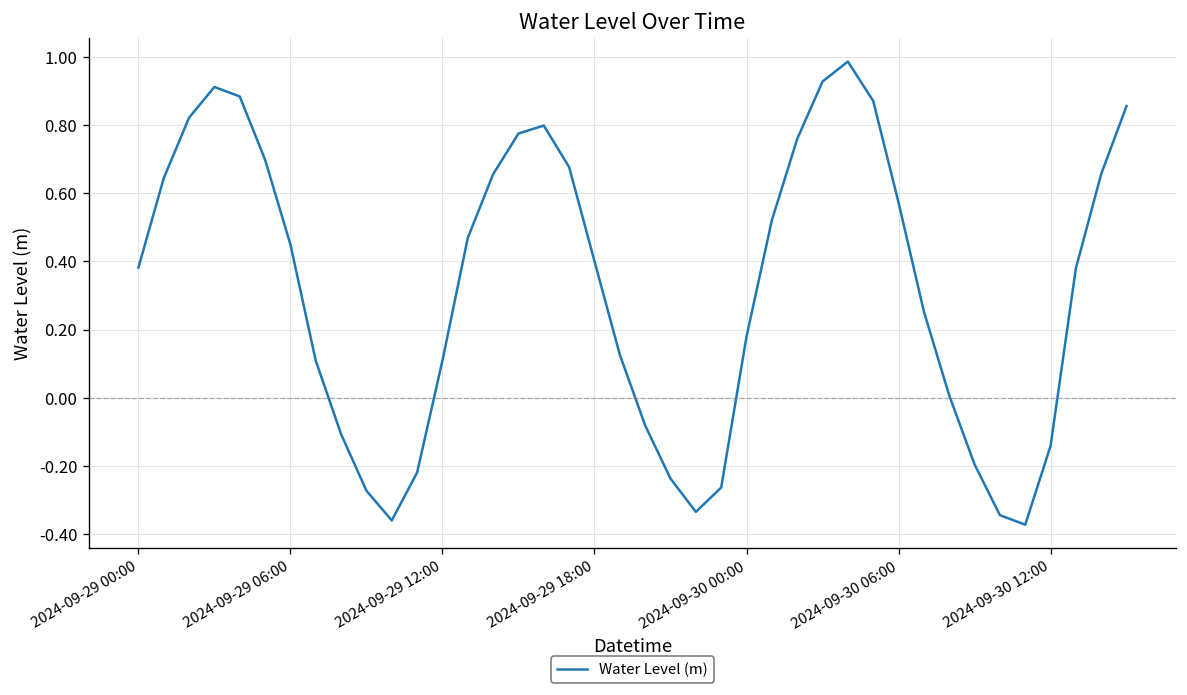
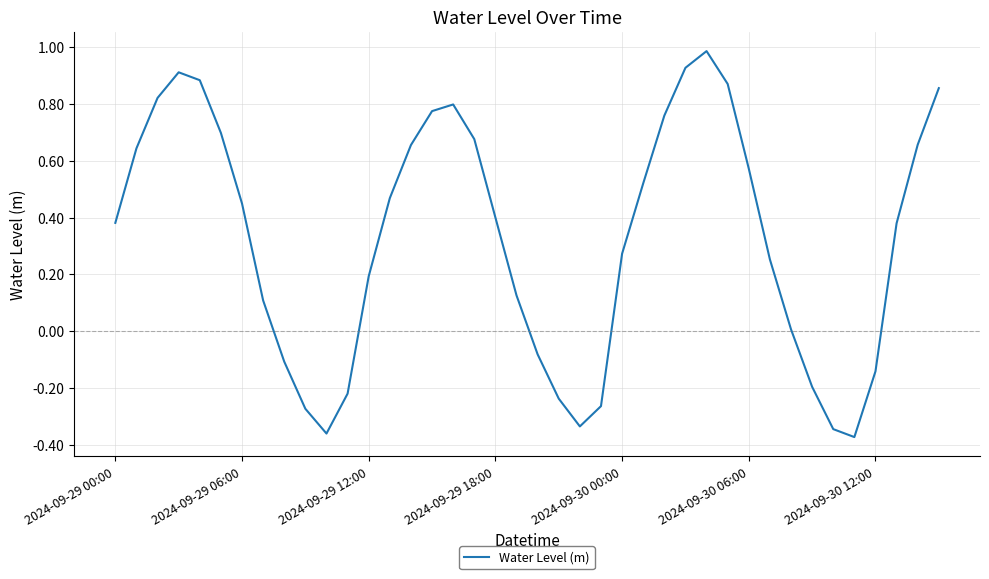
  {
    "2024-09-29 00:00": 0.38,
    "2024-09-29 06:00": 0.45,
-   "2024-09-29 12:00": 0.11,
+   "2024-09-29 12:00": 0.19,
    "2024-09-29 18:00": 0.40,
-   "2024-09-30 00:00": 0.18,
+   "2024-09-30 00:00": 0.27,
    "2024-09-30 06:00": 0.57,
    "2024-09-30 12:00": -0.14
  }
